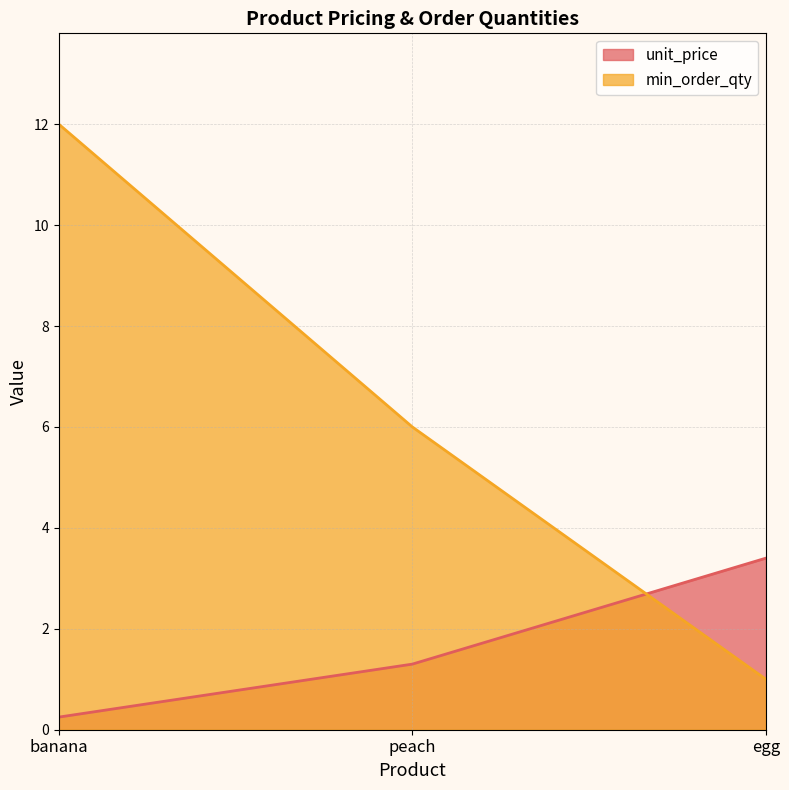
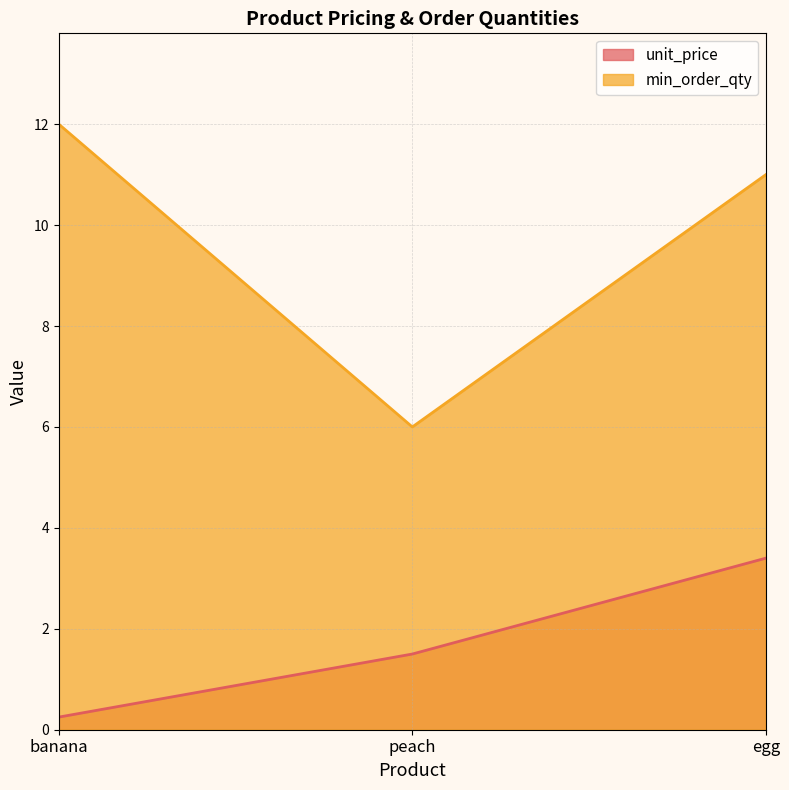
  {
    "unit_price": {
      "banana": 0.3,
-     "peach": 1.3,
+     "peach": 1.5,
      "egg": 3.4
    },
    "min_order_qty": {
      "banana": 12,
      "peach": 6,
-     "egg": 1
+     "egg": 11
    }
  }
